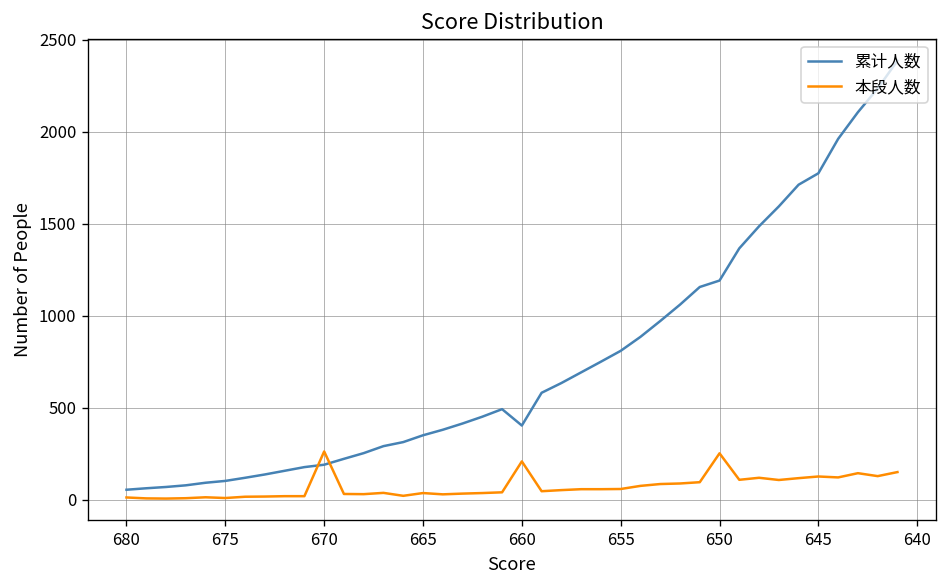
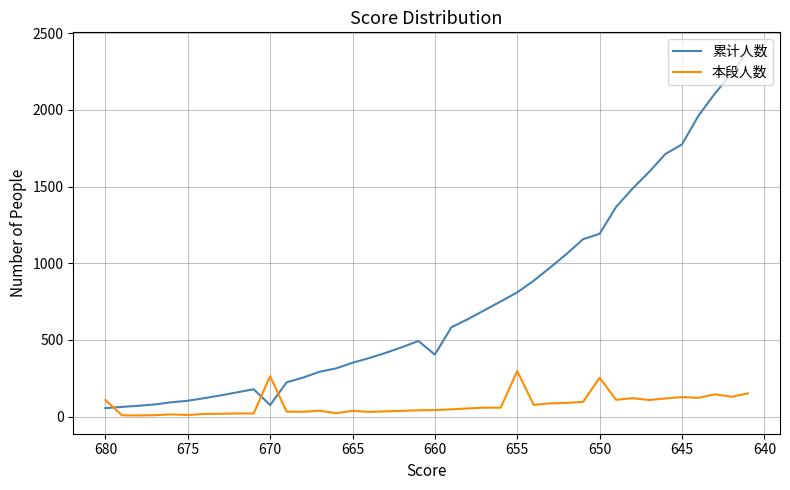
  {
    "累计人数": {
      "680": 60,
      "675": 100,
-     "670": 190,
+     "670": 80,
      "665": 350,
      "660": 400,
      "655": 810,
      "650": 1190,
      "645": 1780
    },
    "本段人数": {
-     "680": 10,
+     "680": 110,
      "675": 10,
      "670": 260,
      "665": 40,
-     "660": 210,
-     "655": 60,
+     "660": 40,
+     "655": 300,
      "650": 250,
      "645": 130
    }
  }
